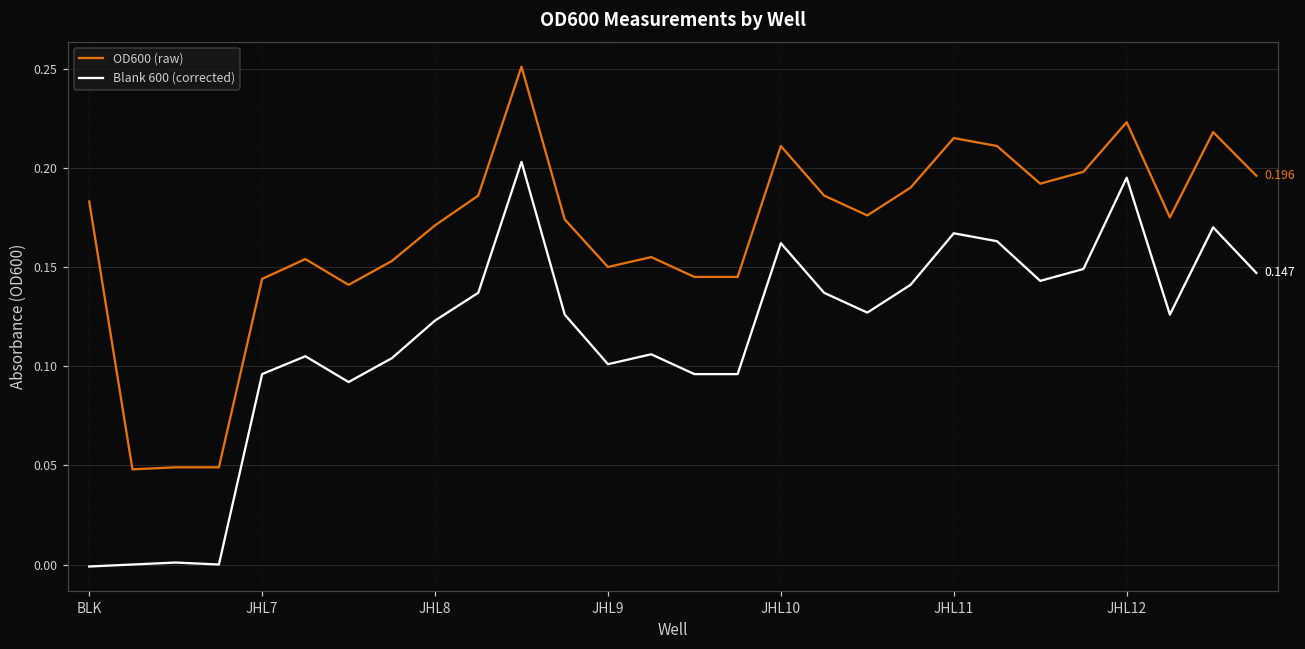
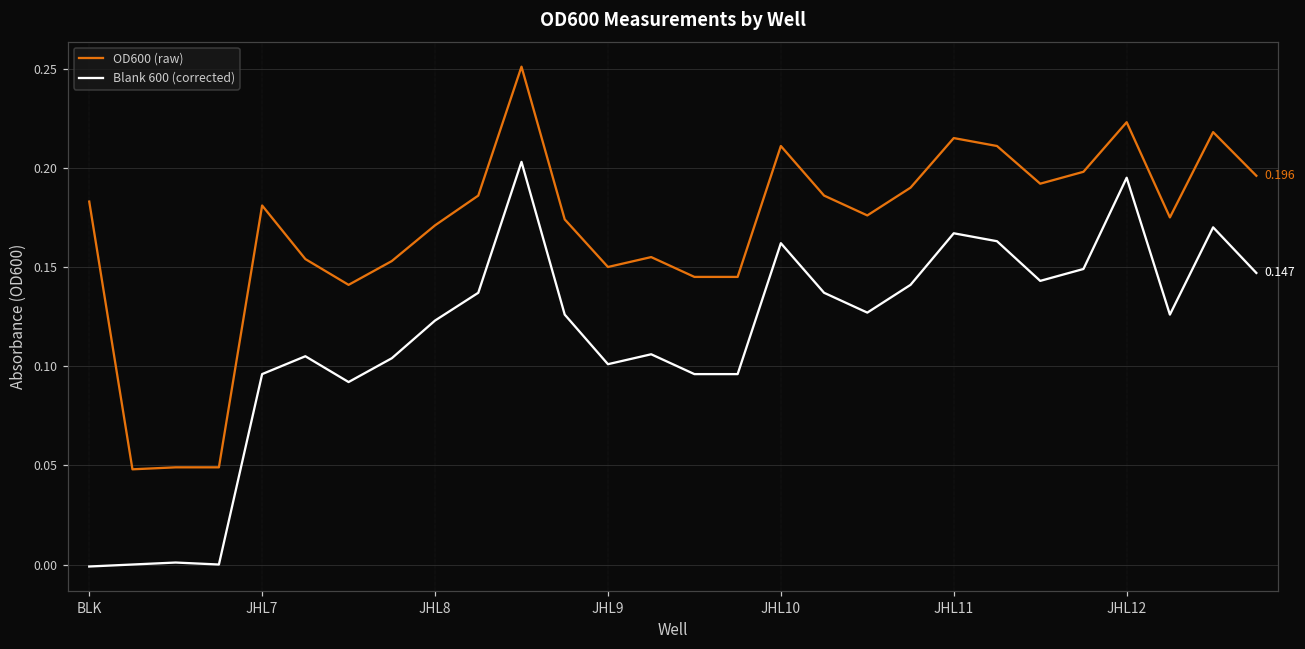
  {
    "OD600 (raw)": {
      "BLK": 0.183,
-     "JHL7": 0.144,
+     "JHL7": 0.181,
      "JHL8": 0.171,
      "JHL9": 0.150,
      "JHL10": 0.211,
      "JHL11": 0.215,
      "JHL12": 0.223
    },
    "Blank 600 (corrected)": {
      "BLK": -0.001,
      "JHL7": 0.096,
      "JHL8": 0.123,
      "JHL9": 0.101,
      "JHL10": 0.162,
      "JHL11": 0.167,
      "JHL12": 0.195
    }
  }
